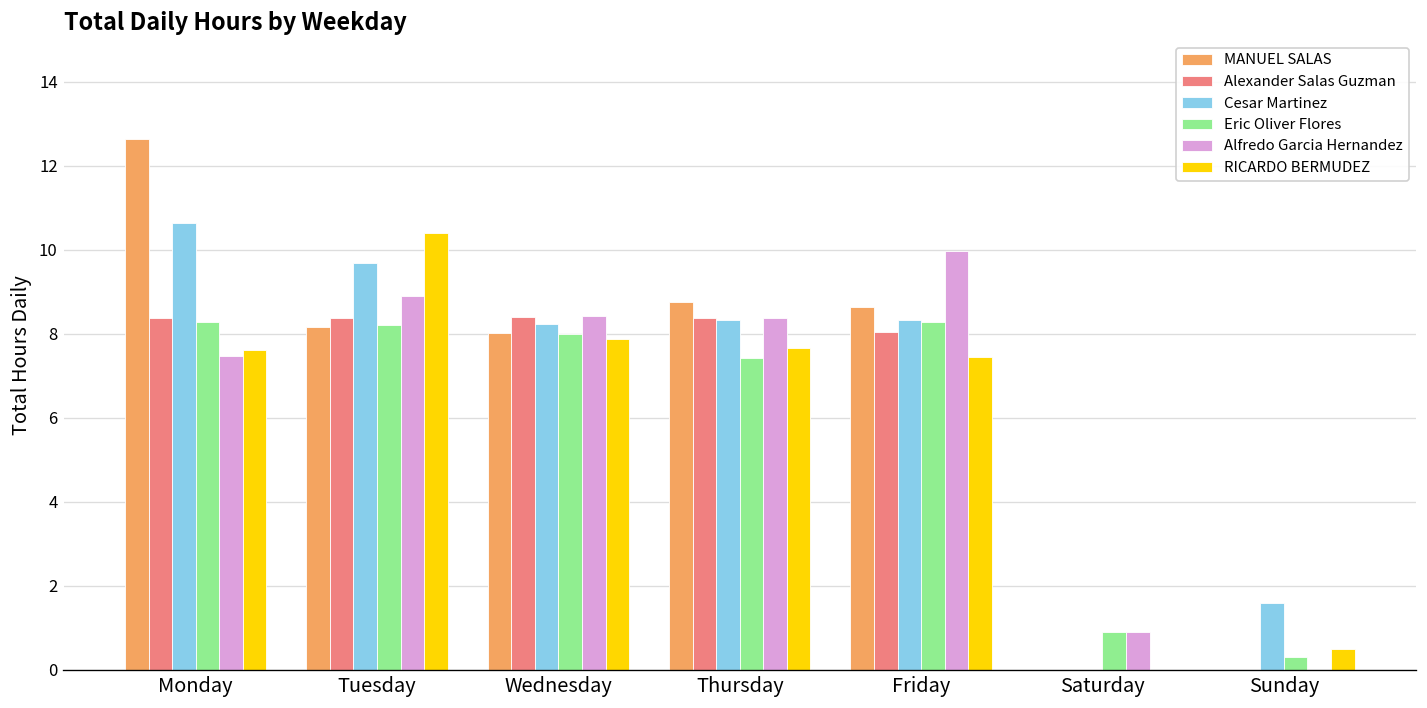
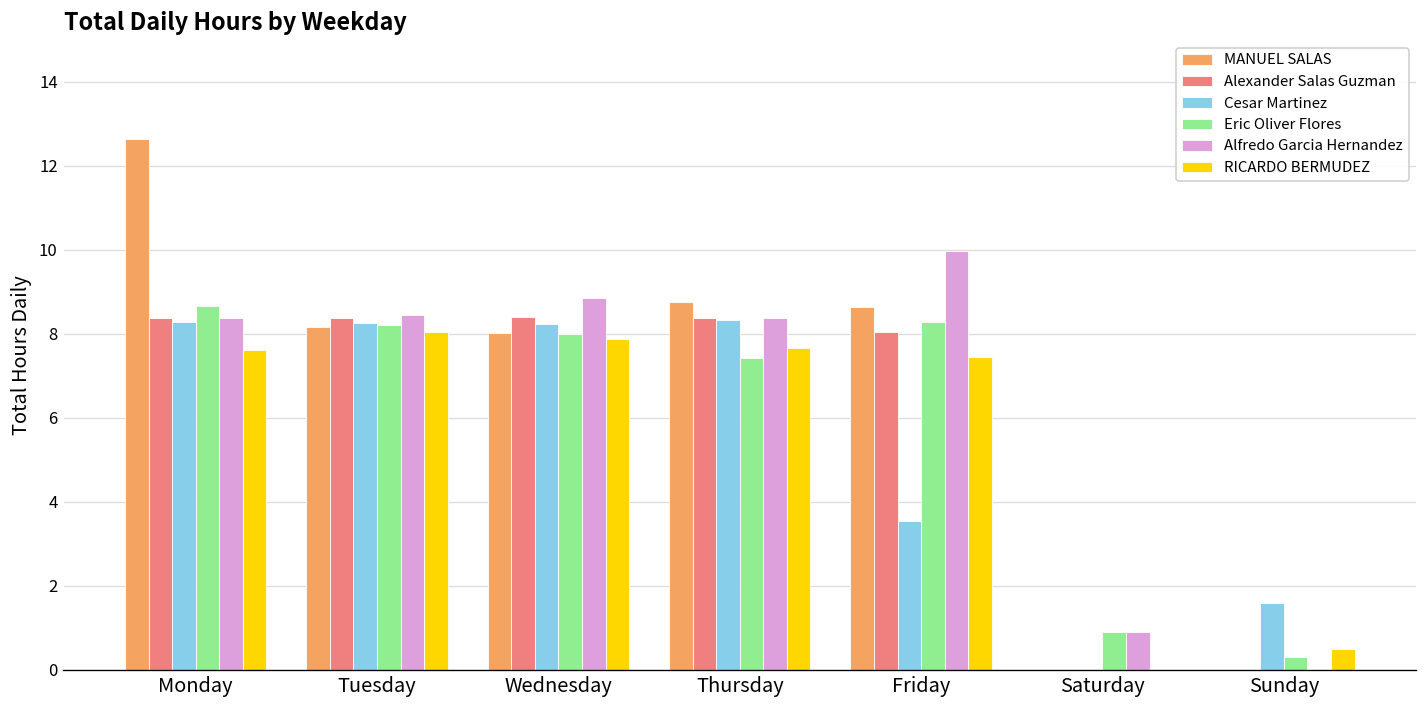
  {
    "Cesar Martinez": {
-     "Monday": 10.6,
-     "Tuesday": 9.7,
+     "Monday": 8.3,
+     "Tuesday": 8.3,
      "Wednesday": 8.2,
      "Thursday": 8.3,
-     "Friday": 8.3,
+     "Friday": 3.5,
      "Saturday": 0.0,
      "Sunday": 1.6
    },
    "Eric Oliver Flores": {
-     "Monday": 8.3,
+     "Monday": 8.7,
      "Tuesday": 8.2,
      "Wednesday": 8.0,
      "Thursday": 7.4,
      "Friday": 8.3,
      "Saturday": 0.9,
      "Sunday": 0.3
    },
    "Alfredo Garcia Hernandez": {
-     "Monday": 7.5,
-     "Tuesday": 8.9,
-     "Wednesday": 8.4,
+     "Monday": 8.4,
+     "Tuesday": 8.5,
+     "Wednesday": 8.9,
      "Thursday": 8.4,
      "Friday": 10.0,
      "Saturday": 0.9,
      "Sunday": 0.0
    },
    "RICARDO BERMUDEZ": {
      "Monday": 7.6,
-     "Tuesday": 10.4,
+     "Tuesday": 8.1,
      "Wednesday": 7.9,
      "Thursday": 7.7,
      "Friday": 7.5,
      "Saturday": 0.0,
      "Sunday": 0.5
    }
  }
